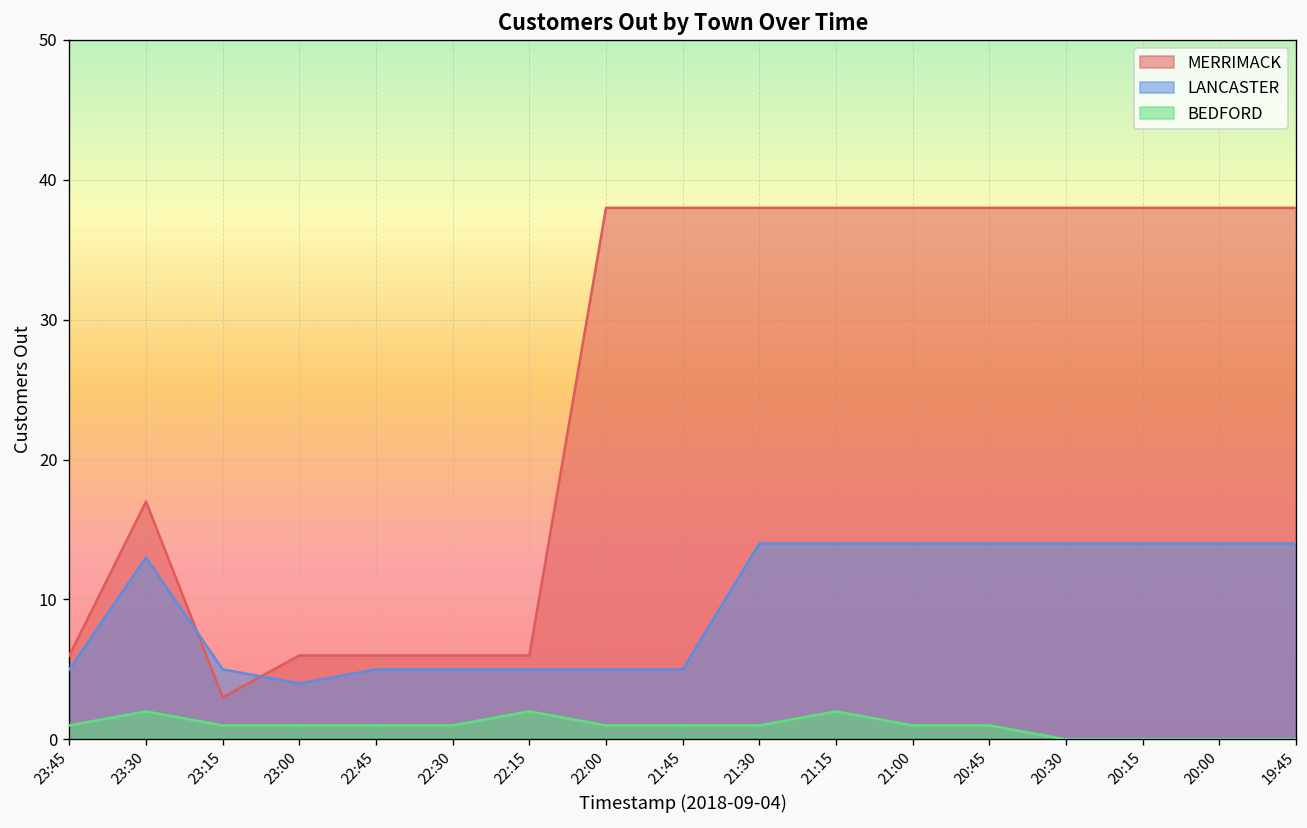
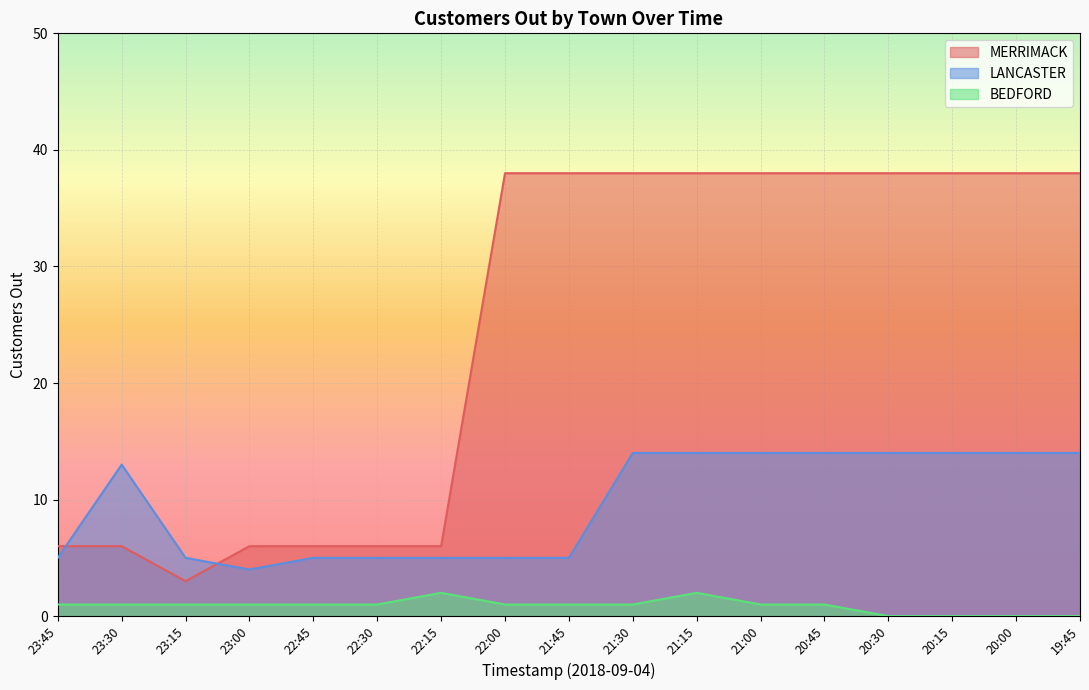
  {
    "MERRIMACK": {
      "23:45": 6,
-     "23:30": 17,
+     "23:30": 6,
      "23:15": 3,
      "23:00": 6,
      "22:45": 6,
      "22:30": 6,
      "22:15": 6,
      "22:00": 38,
      "21:45": 38,
      "21:30": 38,
      "21:15": 38,
      "21:00": 38,
      "20:45": 38,
      "20:30": 38,
      "20:15": 38,
      "20:00": 38,
      "19:45": 38
    },
    "LANCASTER": {
      "23:45": 5,
      "23:30": 13,
      "23:15": 5,
      "23:00": 4,
      "22:45": 5,
      "22:30": 5,
      "22:15": 5,
      "22:00": 5,
      "21:45": 5,
      "21:30": 14,
      "21:15": 14,
      "21:00": 14,
      "20:45": 14,
      "20:30": 14,
      "20:15": 14,
      "20:00": 14,
      "19:45": 14
    },
    "BEDFORD": {
      "23:45": 1,
-     "23:30": 2,
+     "23:30": 1,
      "23:15": 1,
      "23:00": 1,
      "22:45": 1,
      "22:30": 1,
      "22:15": 2,
      "22:00": 1,
      "21:45": 1,
      "21:30": 1,
      "21:15": 2,
      "21:00": 1,
      "20:45": 1,
      "20:30": 0,
      "20:15": 0,
      "20:00": 0,
      "19:45": 0
    }
  }
